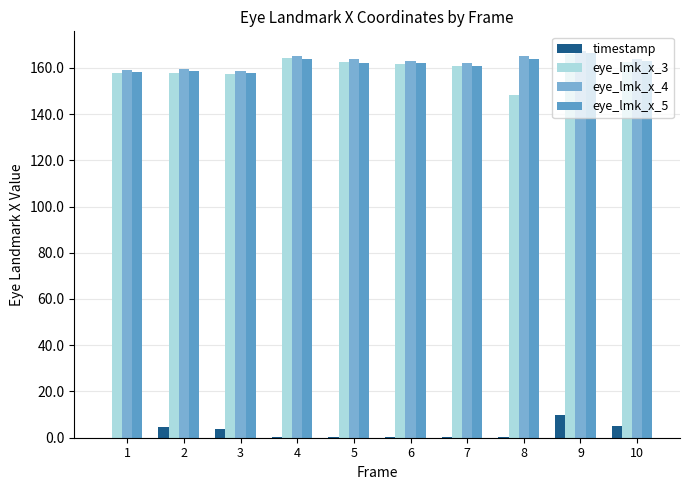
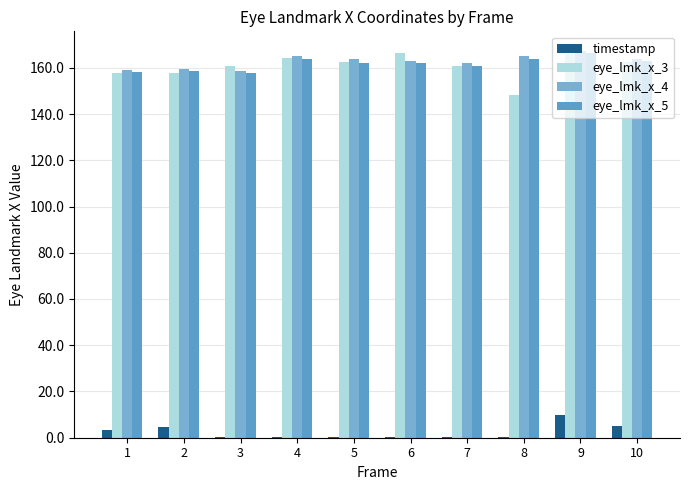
  {
    "timestamp": {
-     "1": 0,
+     "1": 4,
      "2": 4,
-     "3": 4,
+     "3": 0,
      "9": 10,
      "10": 5
    },
    "eye_lmk_x_3": {
      "1": 158,
      "2": 158,
-     "3": 157,
+     "3": 161,
      "4": 164,
      "5": 163,
-     "6": 162,
+     "6": 167,
      "7": 161,
      "8": 148
    }
  }
